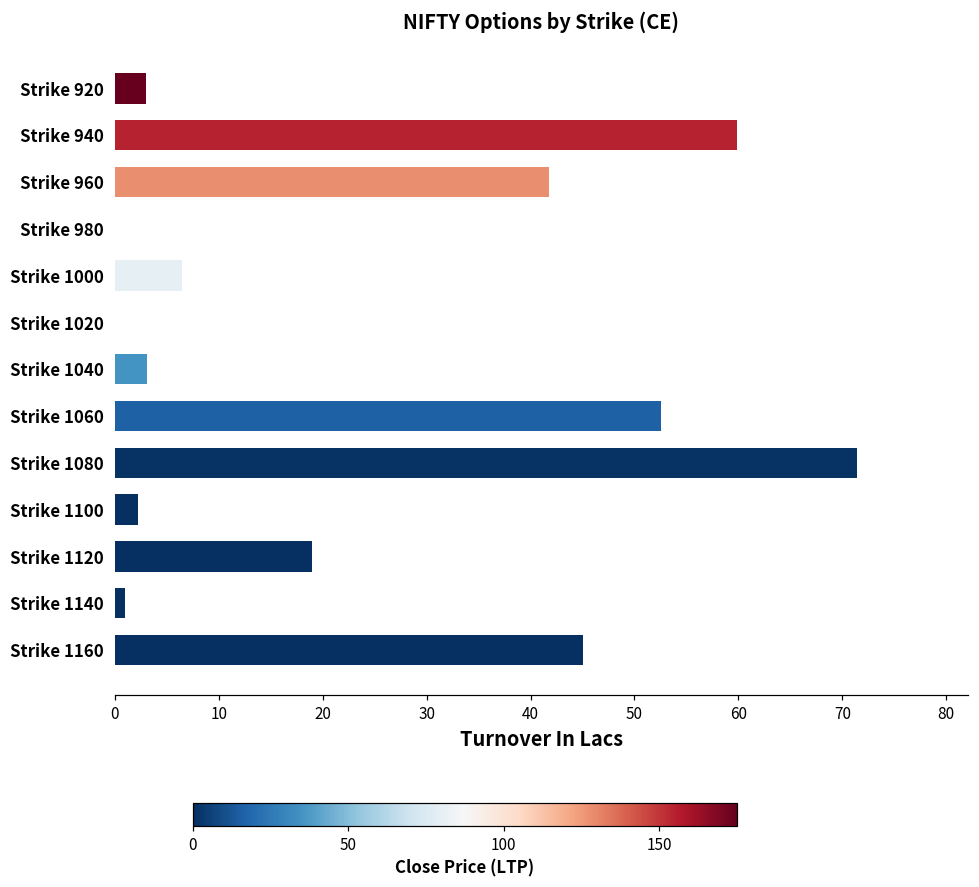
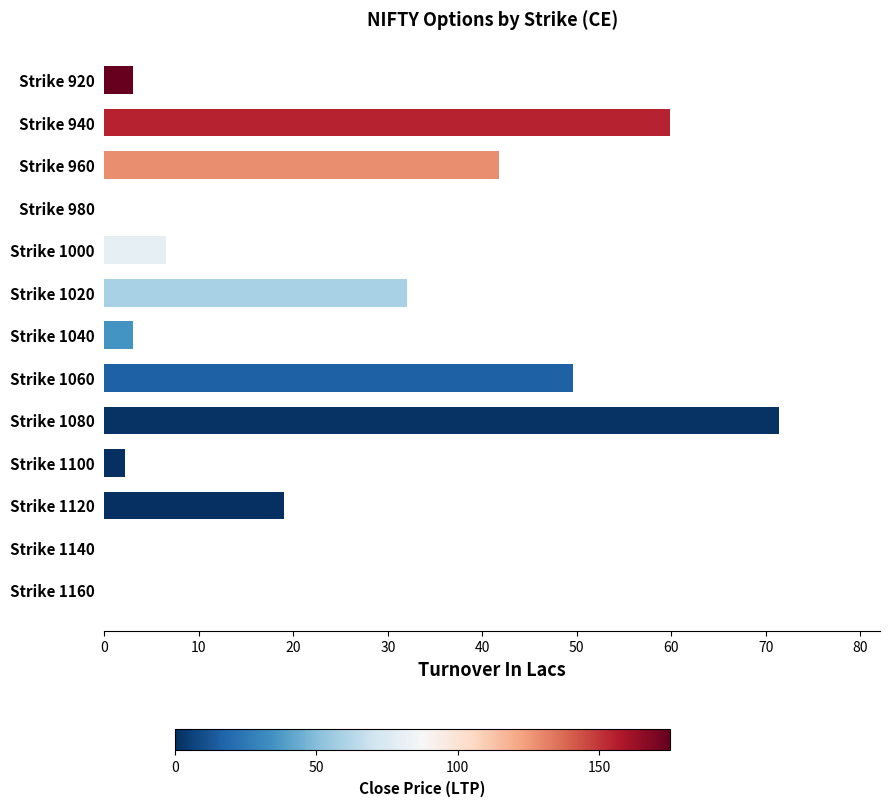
  {
    "Strike 920": 3,
    "Strike 940": 60,
    "Strike 960": 42,
    "Strike 980": 0,
    "Strike 1000": 6,
-   "Strike 1020": 0,
+   "Strike 1020": 32,
    "Strike 1040": 3,
-   "Strike 1060": 53,
+   "Strike 1060": 50,
    "Strike 1080": 71,
    "Strike 1100": 2,
    "Strike 1120": 19,
-   "Strike 1140": 1,
-   "Strike 1160": 45
+   "Strike 1140": 0,
+   "Strike 1160": 0
  }
